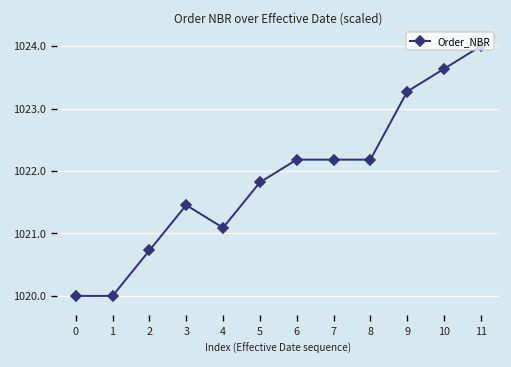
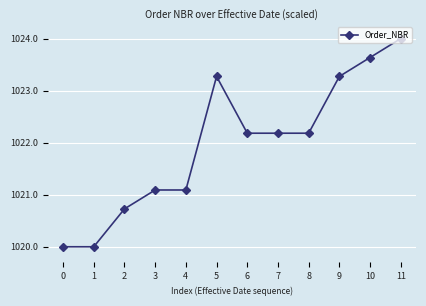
  {
    "0": 1020.0,
    "1": 1020.0,
    "2": 1020.7,
-   "3": 1021.5,
+   "3": 1021.1,
    "4": 1021.1,
-   "5": 1021.8,
+   "5": 1023.3,
    "6": 1022.2,
    "7": 1022.2,
    "8": 1022.2,
    "9": 1023.3,
    "10": 1023.6
  }
